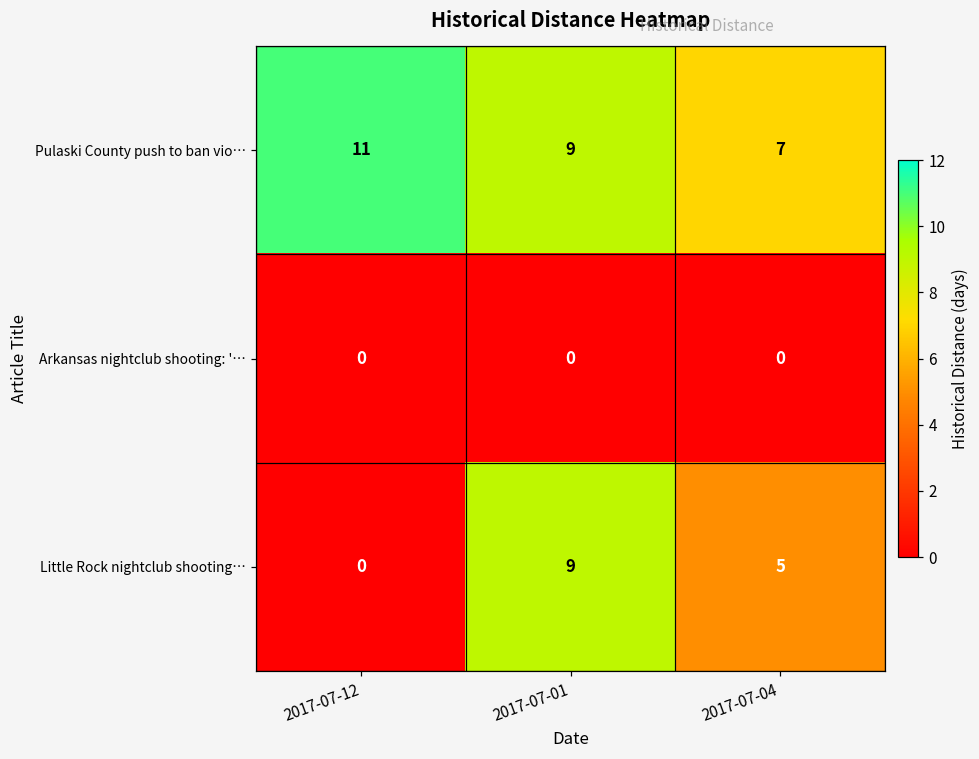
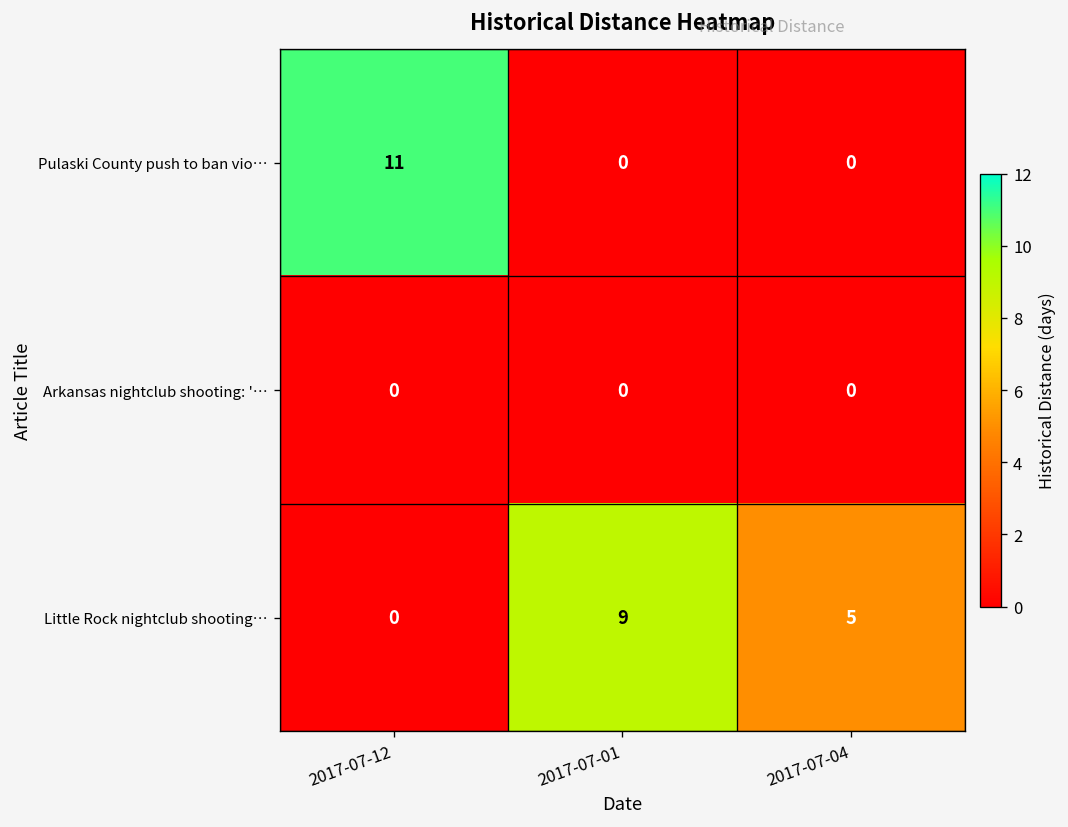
  {
    "Pulaski County push to ban vio…": {
      "2017-07-12": 11,
-     "2017-07-01": 9,
-     "2017-07-04": 7
+     "2017-07-01": 0,
+     "2017-07-04": 0
    },
    "Arkansas nightclub shooting: '…": {
      "2017-07-12": 0,
      "2017-07-01": 0,
      "2017-07-04": 0
    },
    "Little Rock nightclub shooting…": {
      "2017-07-12": 0,
      "2017-07-01": 9,
      "2017-07-04": 5
    }
  }
